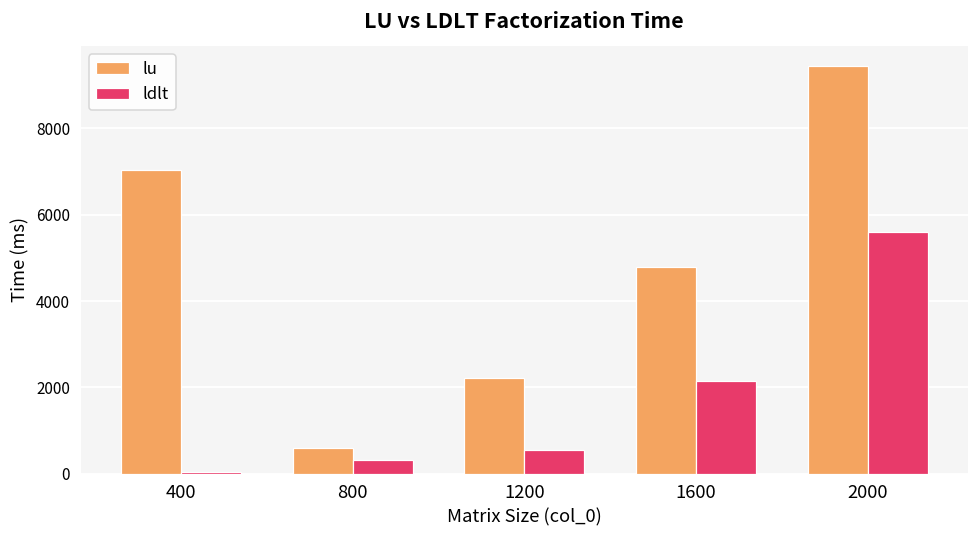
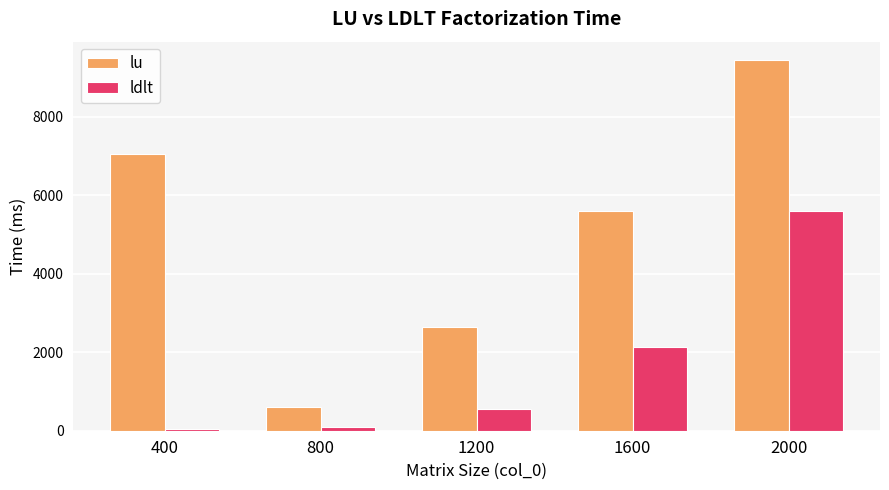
  {
    "lu": {
      "400": 7000,
      "800": 600,
-     "1200": 2200,
-     "1600": 4800,
+     "1200": 2700,
+     "1600": 5600,
      "2000": 9400
    },
    "ldlt": {
-     "800": 300,
+     "800": 100,
      "1200": 500,
      "1600": 2100,
      "2000": 5600
    }
  }
